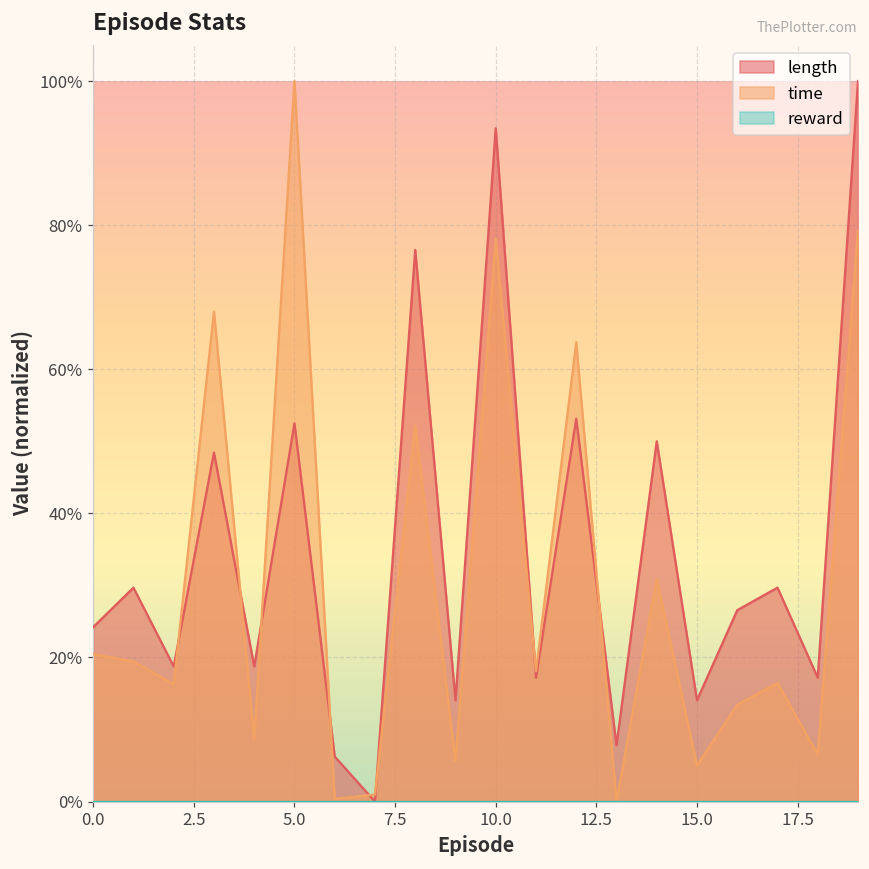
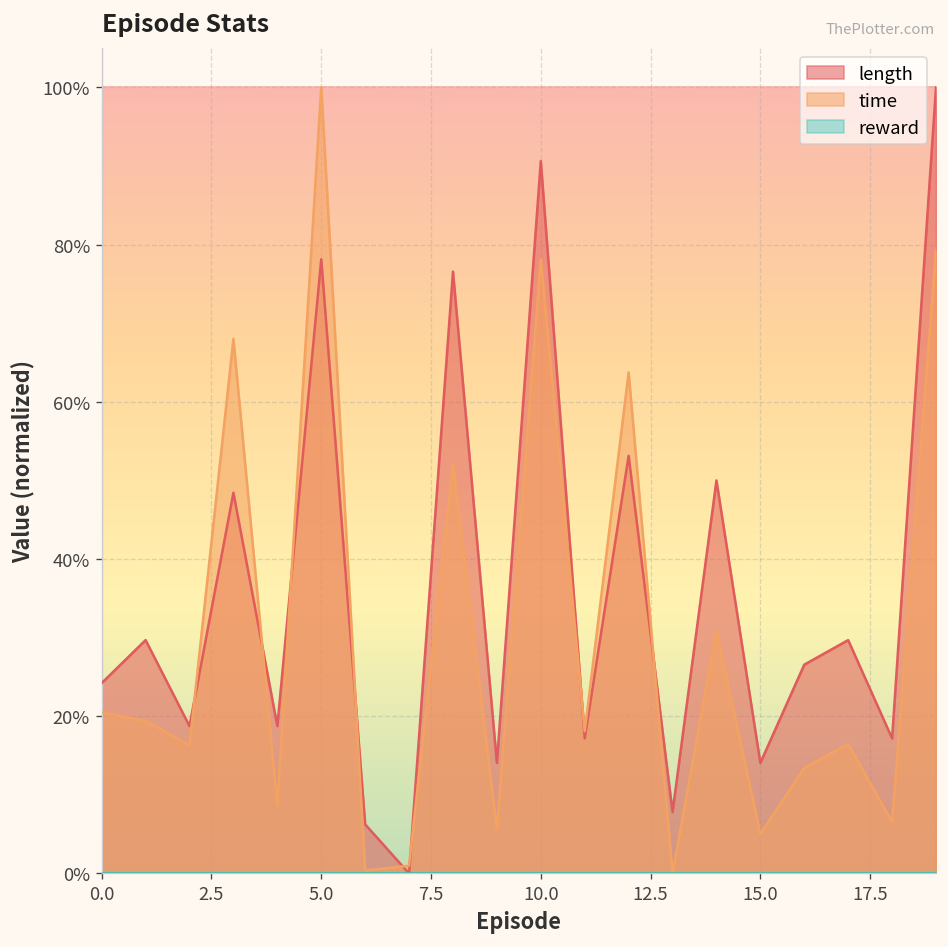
  {
    "length": {
      "0.0": "24%",
-     "5.0": "52%",
-     "10.0": "93%",
+     "5.0": "78%",
+     "10.0": "91%",
      "15.0": "14%"
    },
    "time": {
      "0.0": "20%",
      "5.0": "100%",
      "10.0": "78%",
      "15.0": "5%"
    },
    "reward": {
      "0.0": "0%",
      "5.0": "0%",
      "10.0": "0%",
      "15.0": "0%"
    }
  }
